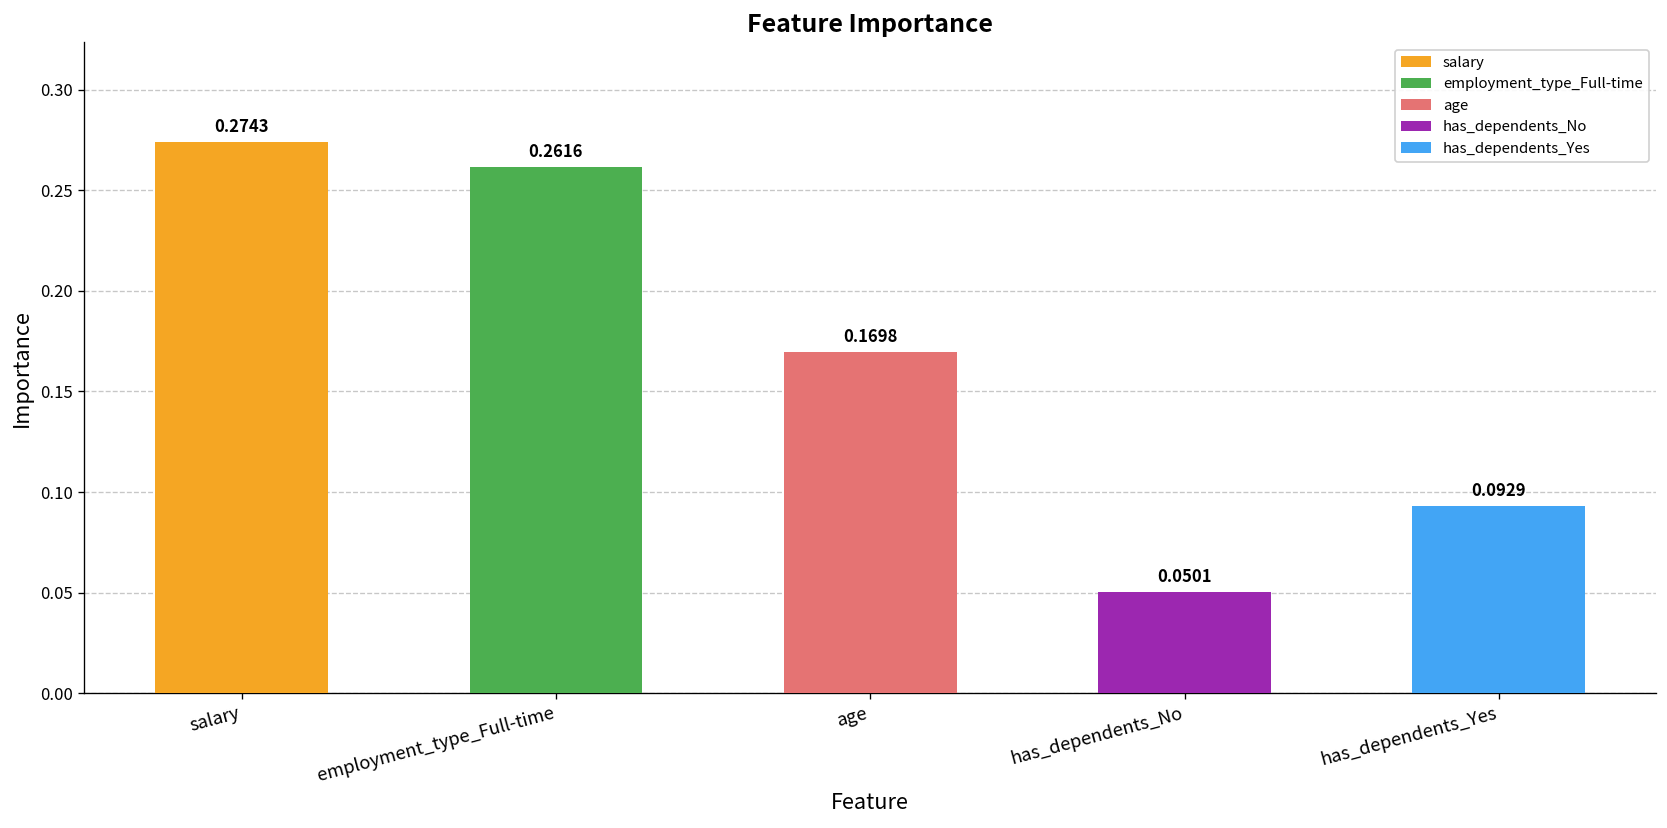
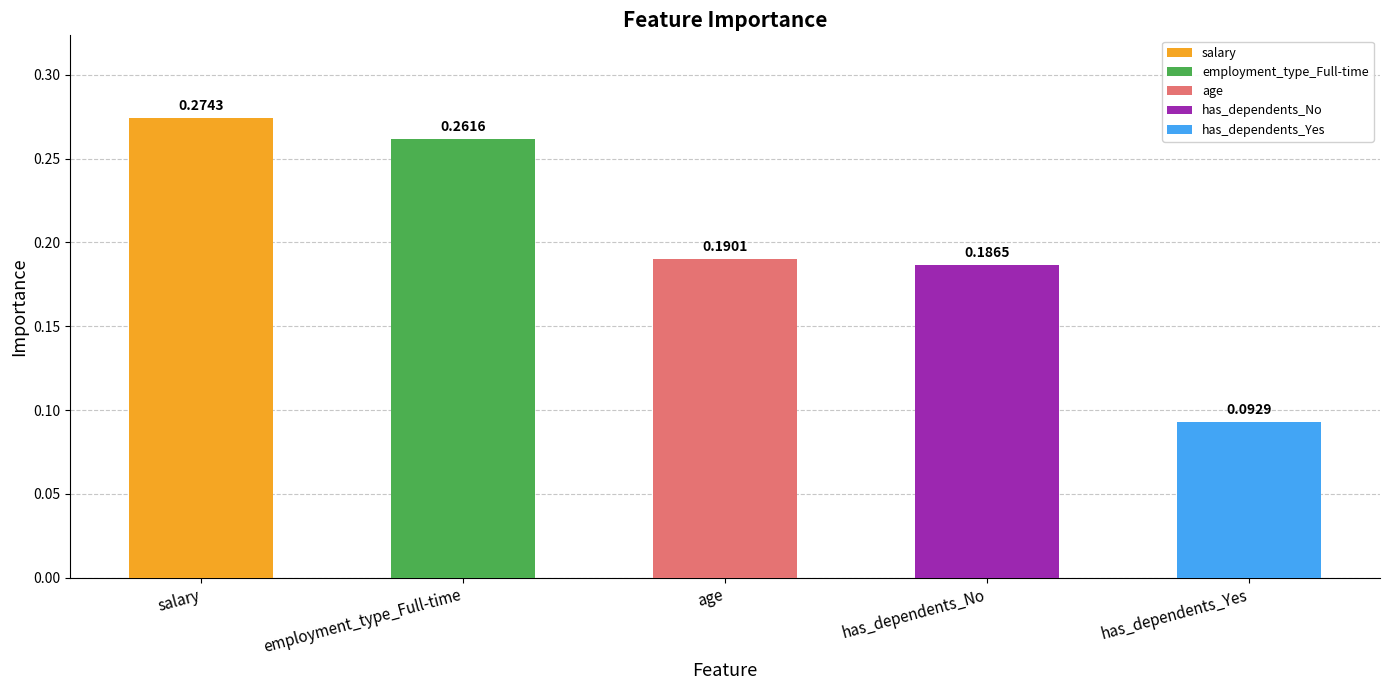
  {
    "salary": 0.2743,
    "employment_type_Full-time": 0.2616,
-   "age": 0.1698,
-   "has_dependents_No": 0.0501,
+   "age": 0.1901,
+   "has_dependents_No": 0.1865,
    "has_dependents_Yes": 0.0929
  }
